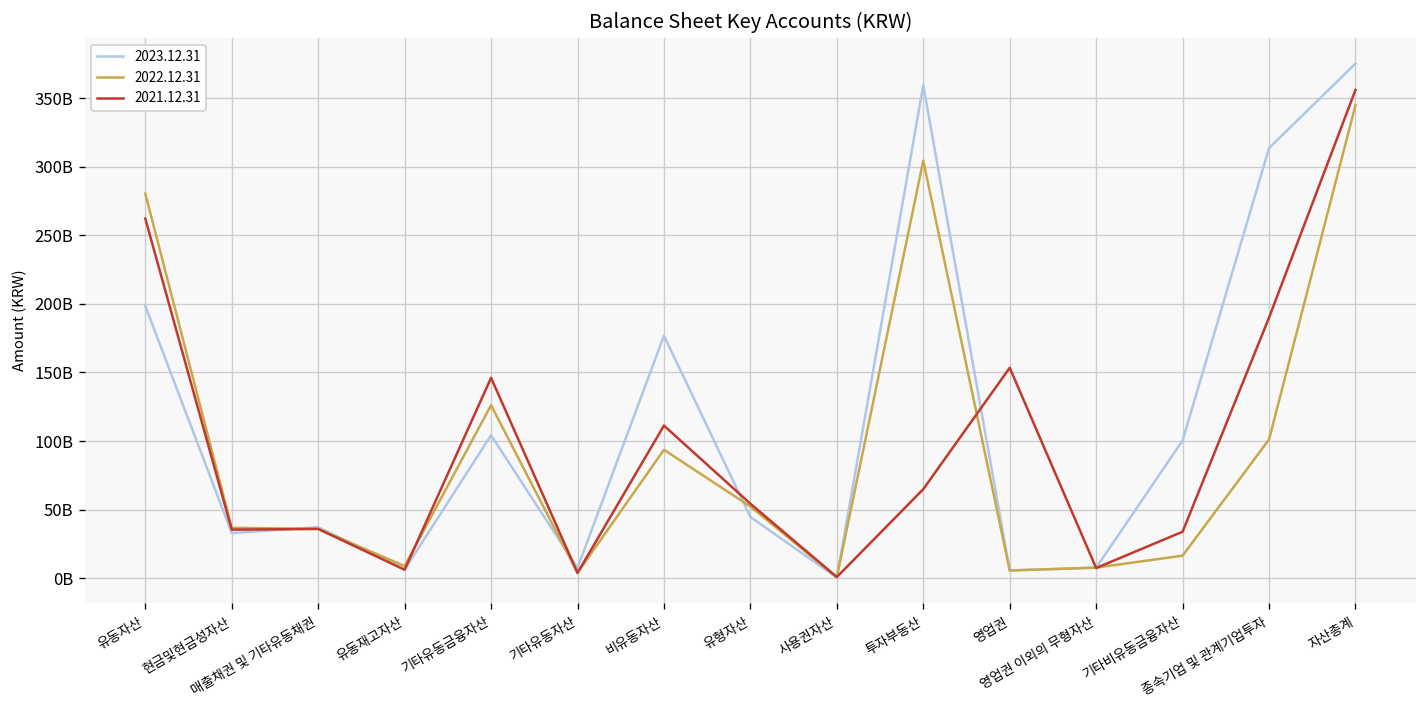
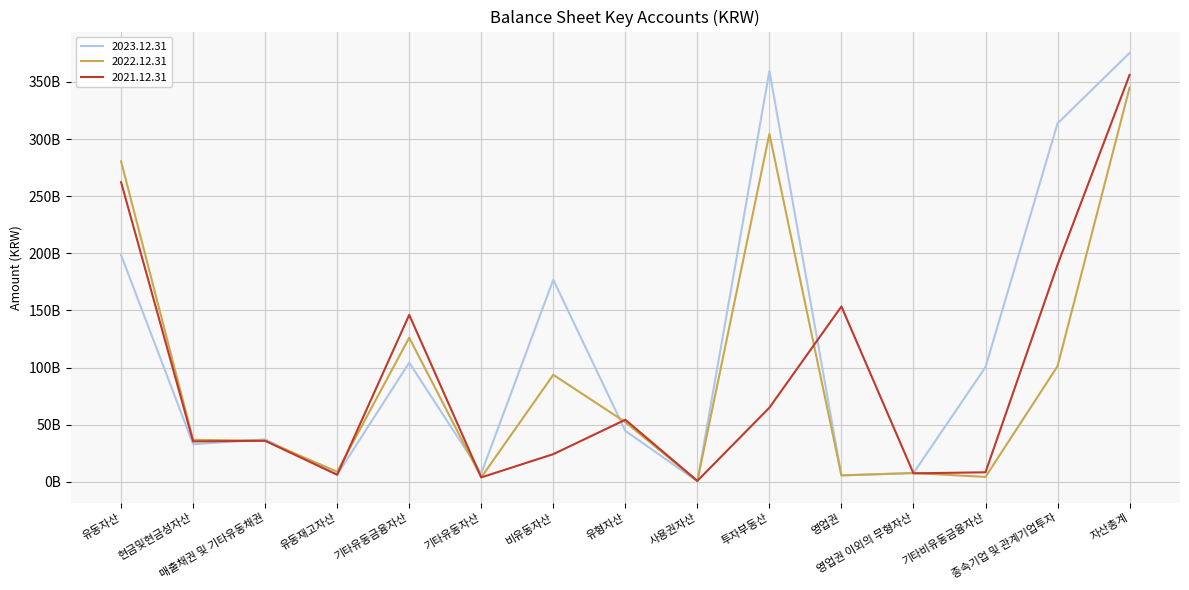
  {
    "2023.12.31": {
      "유동자산": 198000000000,
      "현금및현금성자산": 33000000000,
      "기타유동금융자산": 104000000000,
      "기타유동자산": 7000000000,
      "비유동자산": 177000000000,
      "유형자산": 45000000000,
      "투자부동산": 360000000000,
      "기타비유동금융자산": 100000000000,
      "종속기업 및 관계기업투자": 314000000000,
      "자산총계": 375000000000
    },
    "2022.12.31": {
      "유동자산": 281000000000,
      "유동재고자산": 9000000000,
      "기타유동금융자산": 126000000000,
      "비유동자산": 94000000000,
      "투자부동산": 305000000000,
-     "기타비유동금융자산": 16000000000,
+     "기타비유동금융자산": 4000000000,
      "종속기업 및 관계기업투자": 101000000000,
      "자산총계": 345000000000
    },
    "2021.12.31": {
      "유동자산": 262000000000,
      "기타유동금융자산": 146000000000,
-     "비유동자산": 111000000000,
+     "비유동자산": 24000000000,
      "투자부동산": 65000000000,
      "영업권": 153000000000,
-     "기타비유동금융자산": 34000000000,
+     "기타비유동금융자산": 8000000000,
      "종속기업 및 관계기업투자": 190000000000,
      "자산총계": 356000000000
    }
  }
